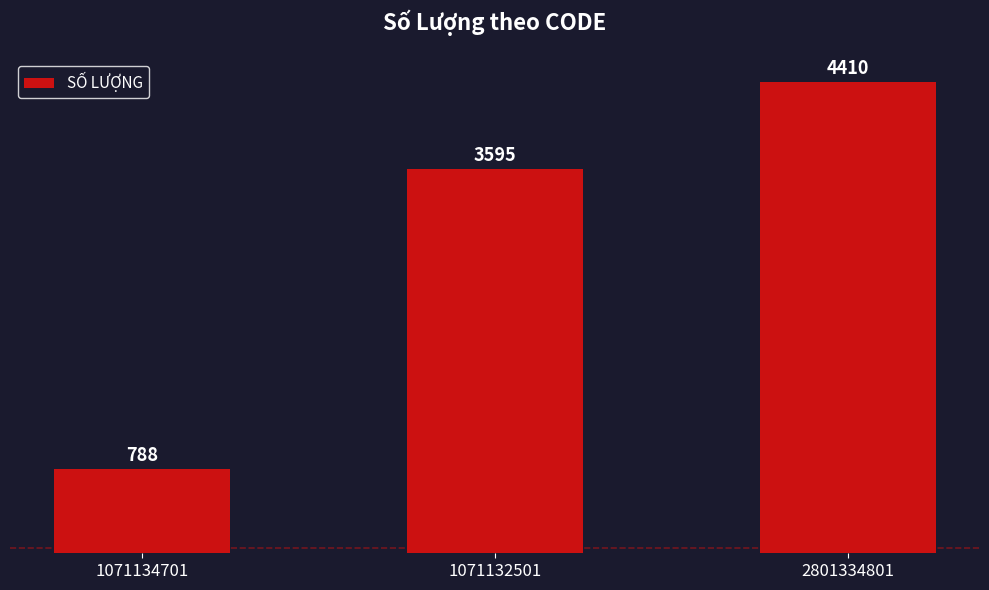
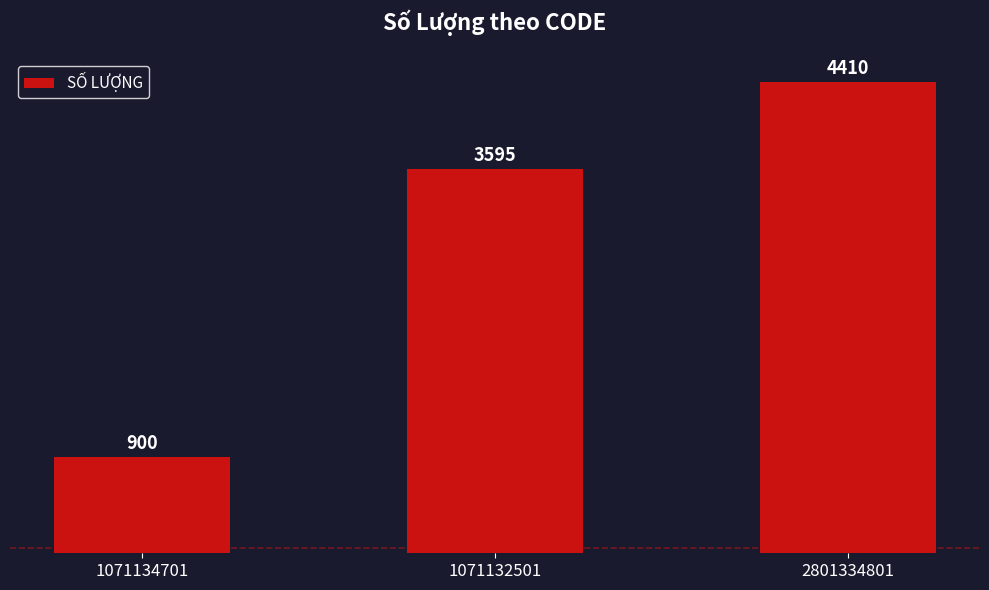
  {
-   "1071134701": 788,
+   "1071134701": 900,
    "1071132501": 3595,
    "2801334801": 4410
  }
